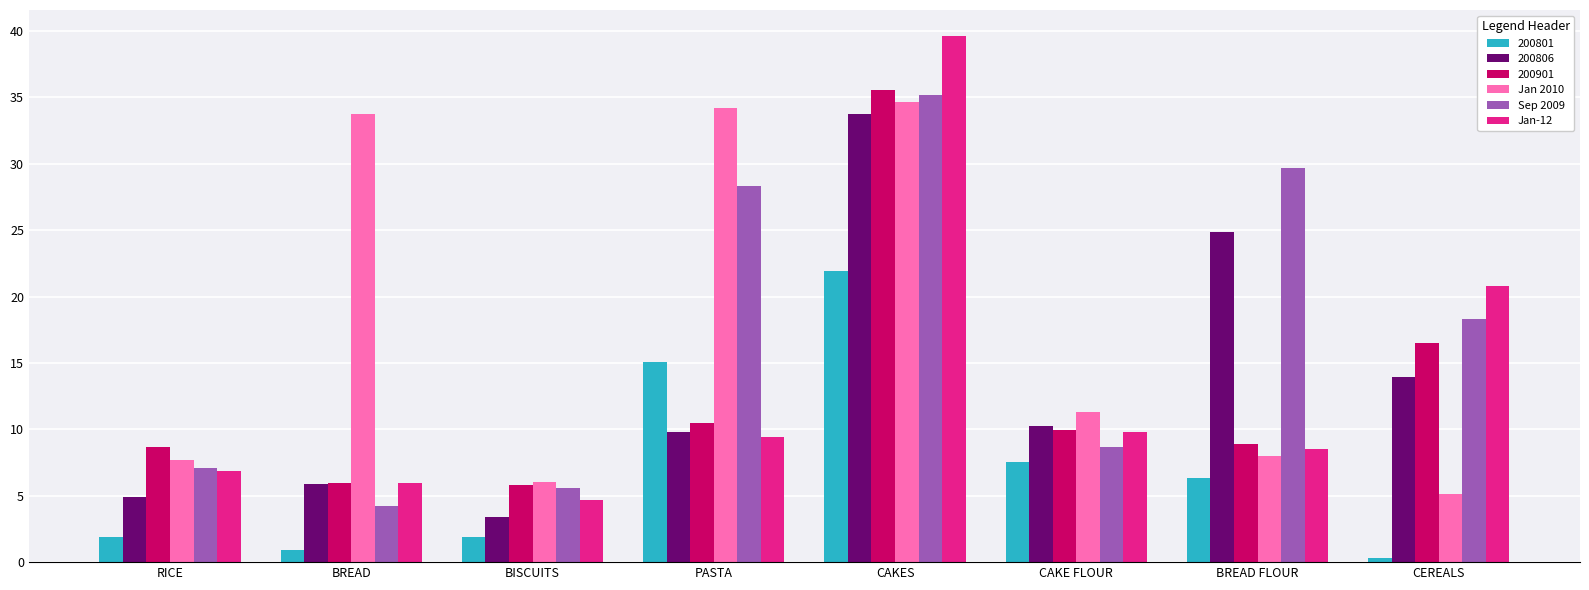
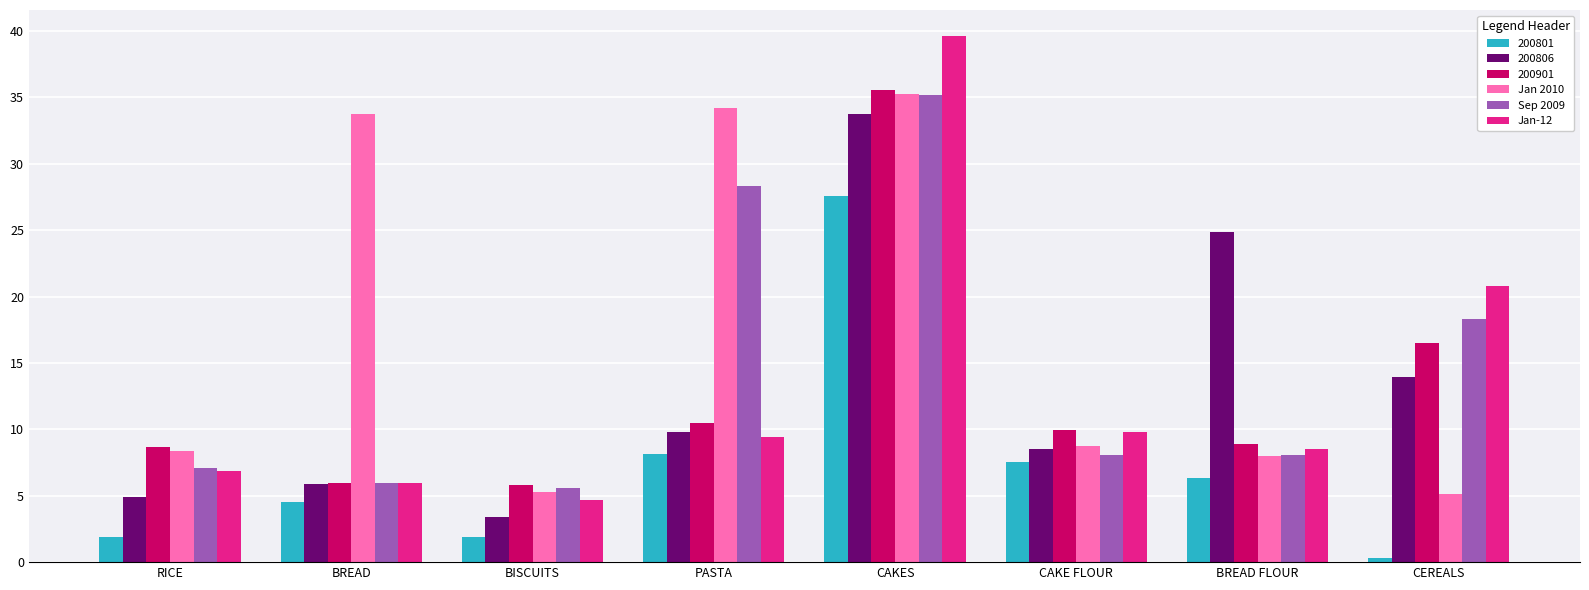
  {
    "200801": {
      "RICE": 1.9,
-     "BREAD": 0.9,
+     "BREAD": 4.5,
      "BISCUITS": 1.9,
-     "PASTA": 15.1,
-     "CAKES": 22.0,
+     "PASTA": 8.1,
+     "CAKES": 27.6,
      "CAKE FLOUR": 7.5,
      "BREAD FLOUR": 6.4,
      "CEREALS": 0.3
    },
    "200806": {
      "RICE": 4.9,
      "BREAD": 5.9,
      "BISCUITS": 3.4,
      "PASTA": 9.8,
      "CAKES": 33.7,
-     "CAKE FLOUR": 10.2,
+     "CAKE FLOUR": 8.5,
      "BREAD FLOUR": 24.9,
      "CEREALS": 13.9
    },
    "Jan 2010": {
-     "RICE": 7.7,
+     "RICE": 8.4,
      "BREAD": 33.8,
-     "BISCUITS": 6.0,
+     "BISCUITS": 5.3,
      "PASTA": 34.2,
-     "CAKES": 34.6,
-     "CAKE FLOUR": 11.3,
+     "CAKES": 35.3,
+     "CAKE FLOUR": 8.8,
      "BREAD FLOUR": 8.0,
      "CEREALS": 5.1
    },
    "Sep 2009": {
      "RICE": 7.1,
-     "BREAD": 4.2,
+     "BREAD": 6.0,
      "BISCUITS": 5.6,
      "PASTA": 28.3,
      "CAKES": 35.2,
-     "CAKE FLOUR": 8.7,
-     "BREAD FLOUR": 29.7,
+     "CAKE FLOUR": 8.0,
+     "BREAD FLOUR": 8.1,
      "CEREALS": 18.3
    }
  }
